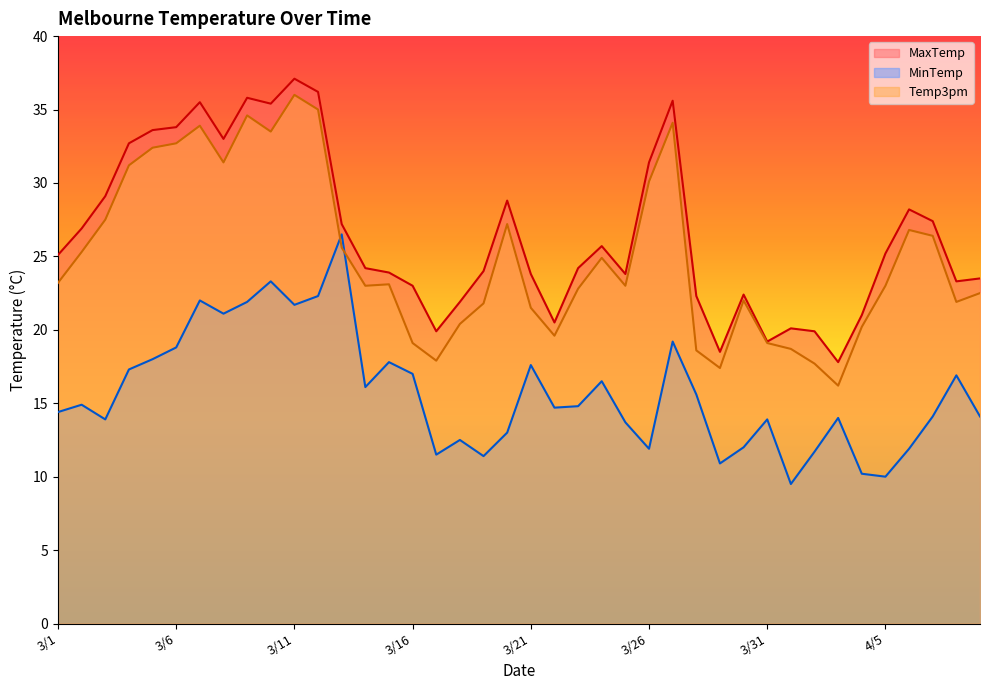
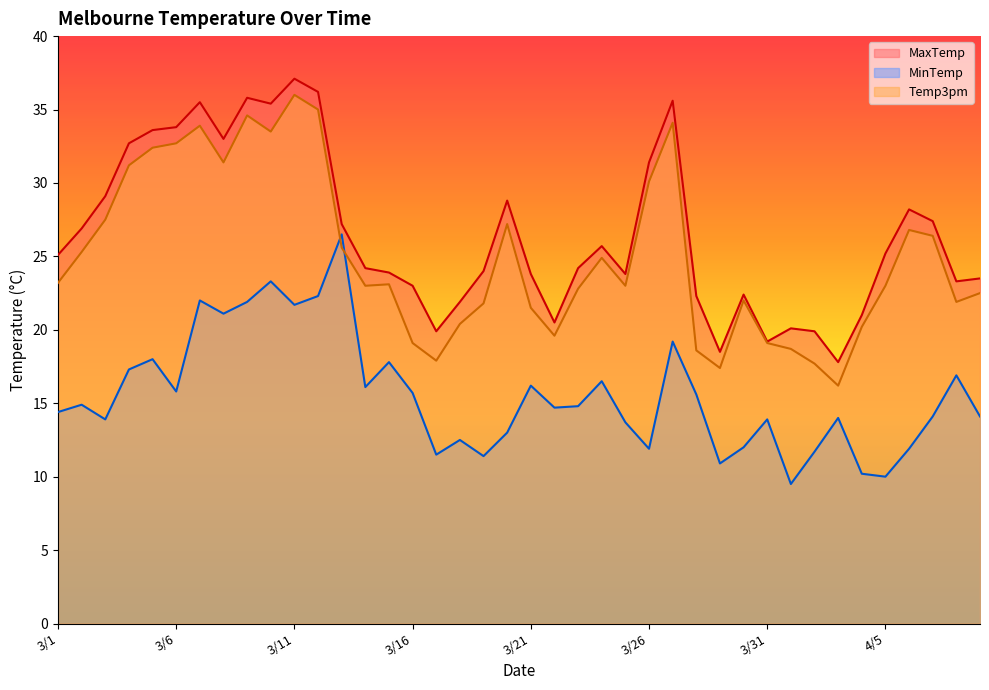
  {
    "MinTemp": {
      "3/1": 14.4,
-     "3/6": 18.8,
+     "3/6": 15.8,
      "3/11": 21.7,
-     "3/16": 17.0,
-     "3/21": 17.6,
+     "3/16": 15.7,
+     "3/21": 16.2,
      "3/26": 11.9,
      "3/31": 13.9,
      "4/5": 10.0
    }
  }
